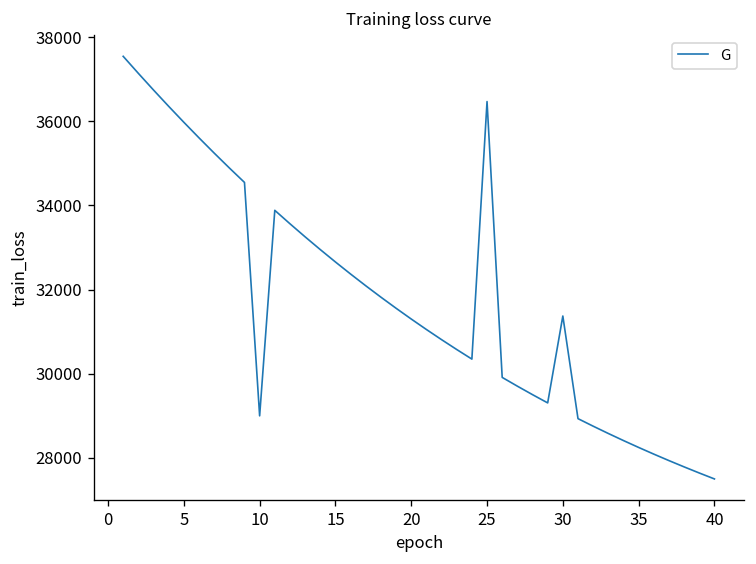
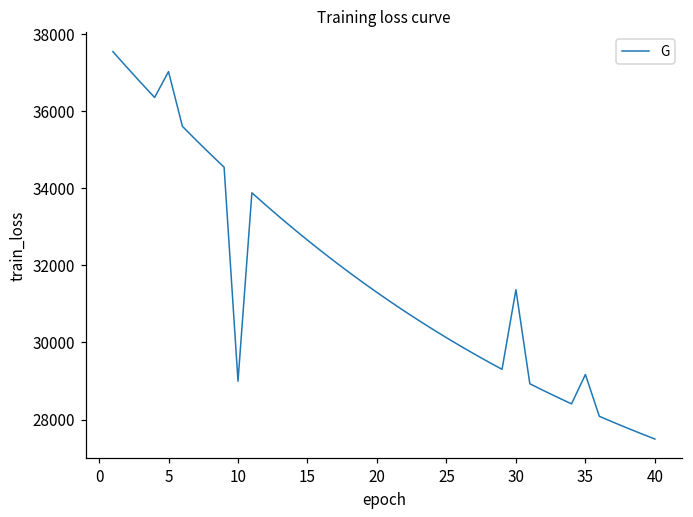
  {
-   "5": 36000,
+   "5": 37000,
    "10": 29000,
    "15": 32700,
    "20": 31300,
-   "25": 36500,
+   "25": 30100,
    "30": 31400,
-   "35": 28200,
+   "35": 29200,
    "40": 27500
  }
